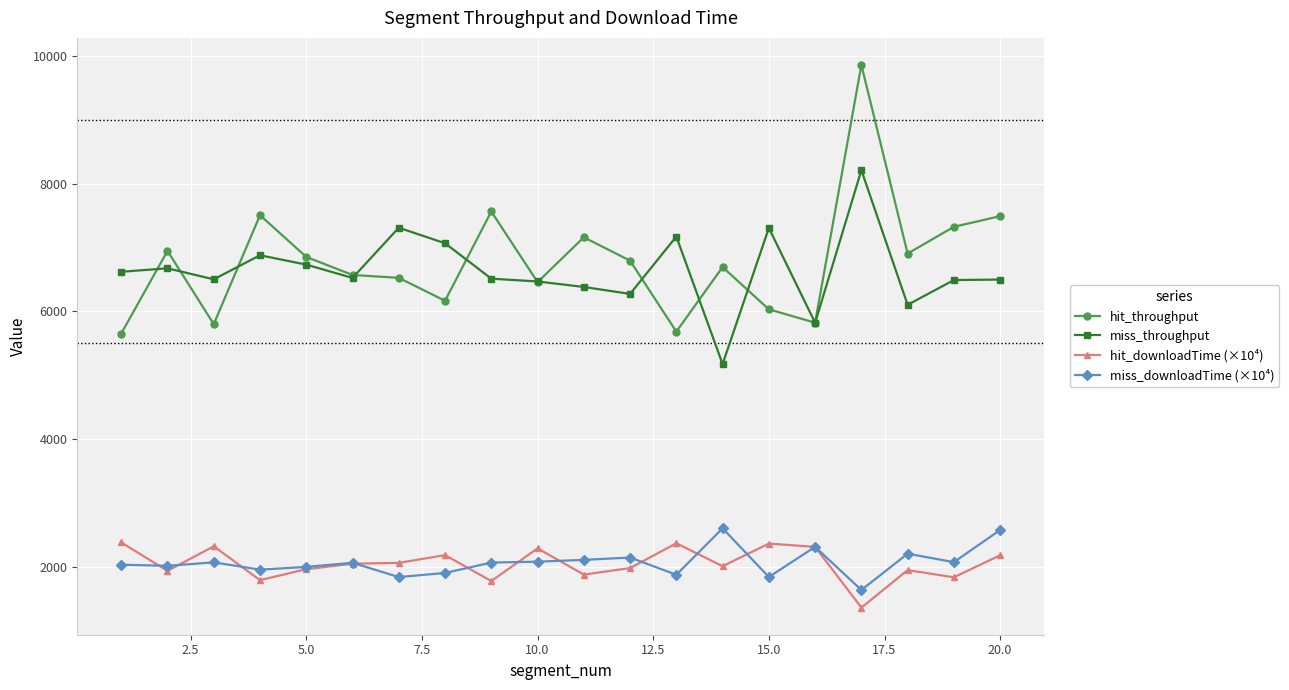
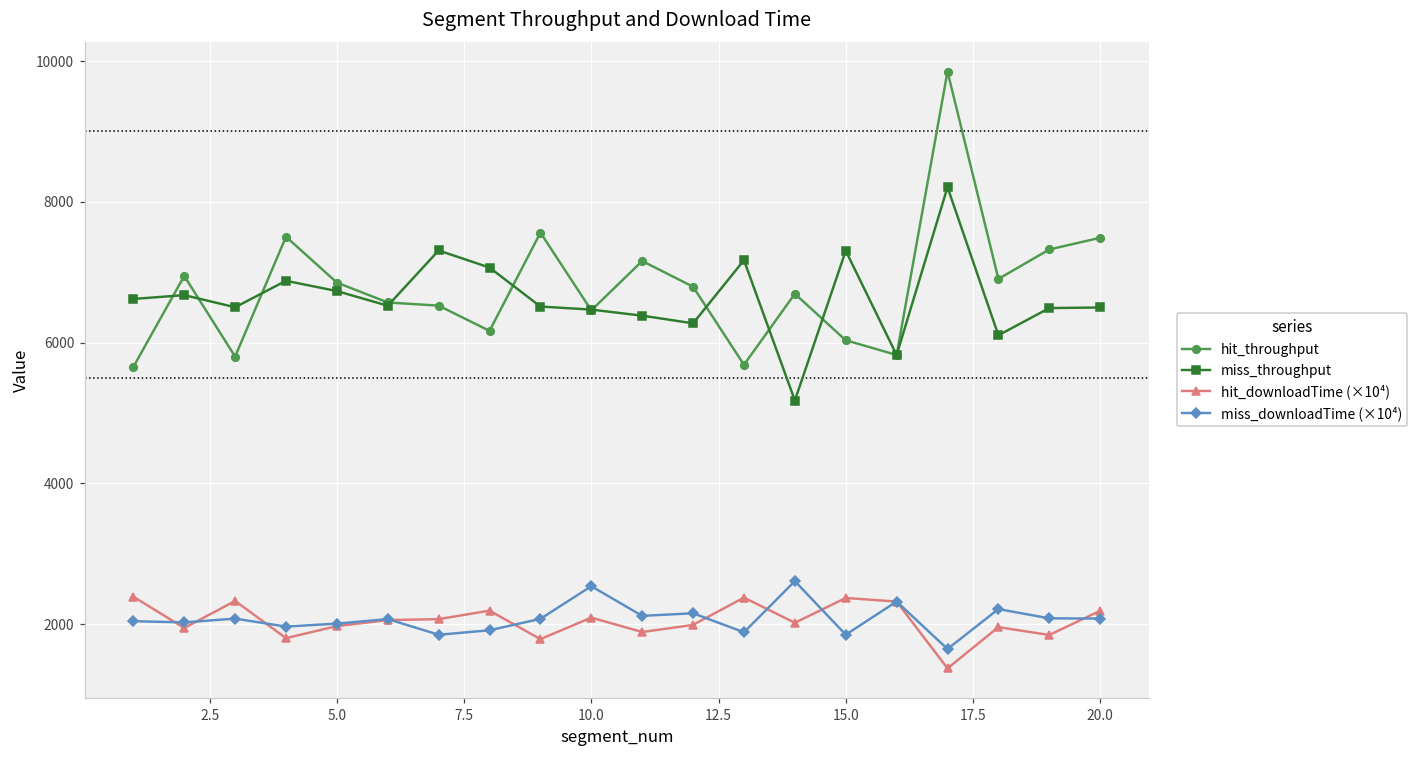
  {
    "hit_downloadTime (×10⁴)": {
-     "10.0": 2300,
+     "10.0": 2100,
      "15.0": 2400,
      "20.0": 2200
    },
    "miss_downloadTime (×10⁴)": {
-     "10.0": 2100,
+     "10.0": 2500,
      "15.0": 1900,
-     "20.0": 2600
+     "20.0": 2100
    }
  }
